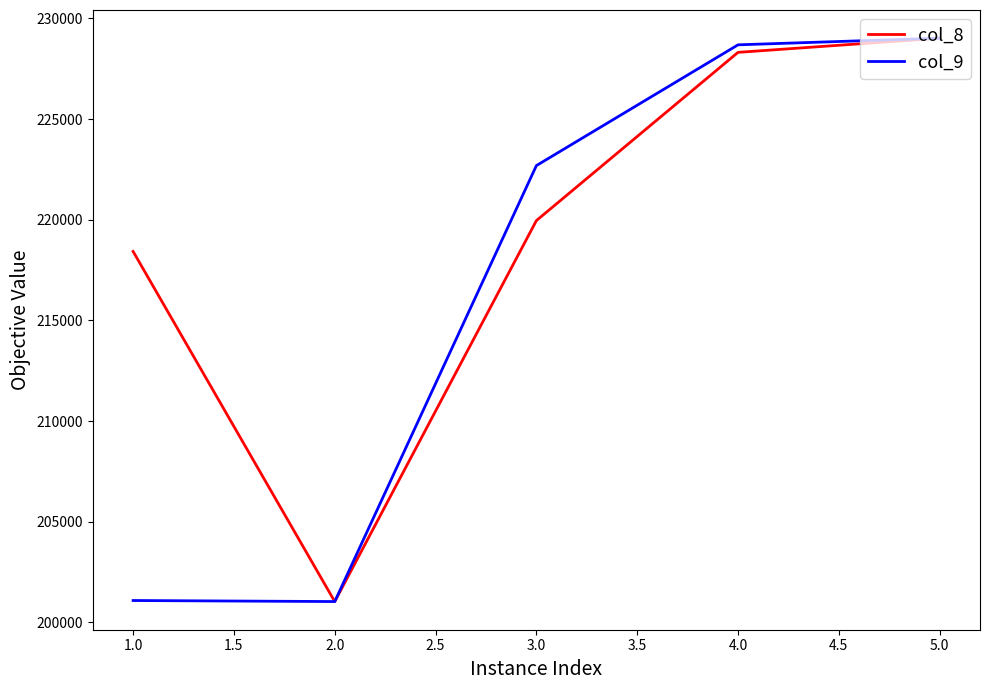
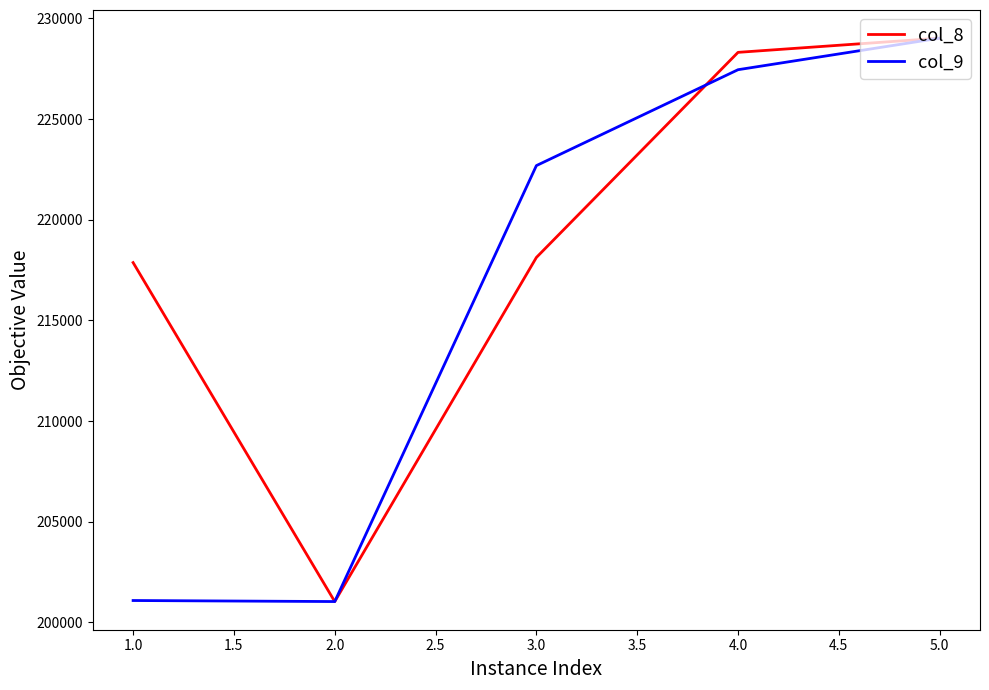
  {
    "col_8": {
-     "1.0": 218400,
-     "3.0": 220000,
+     "1.0": 217900,
+     "3.0": 218100,
      "4.0": 228300
    },
    "col_9": {
      "1.0": 201100,
      "3.0": 222700,
-     "4.0": 228700
+     "4.0": 227500
    }
  }
